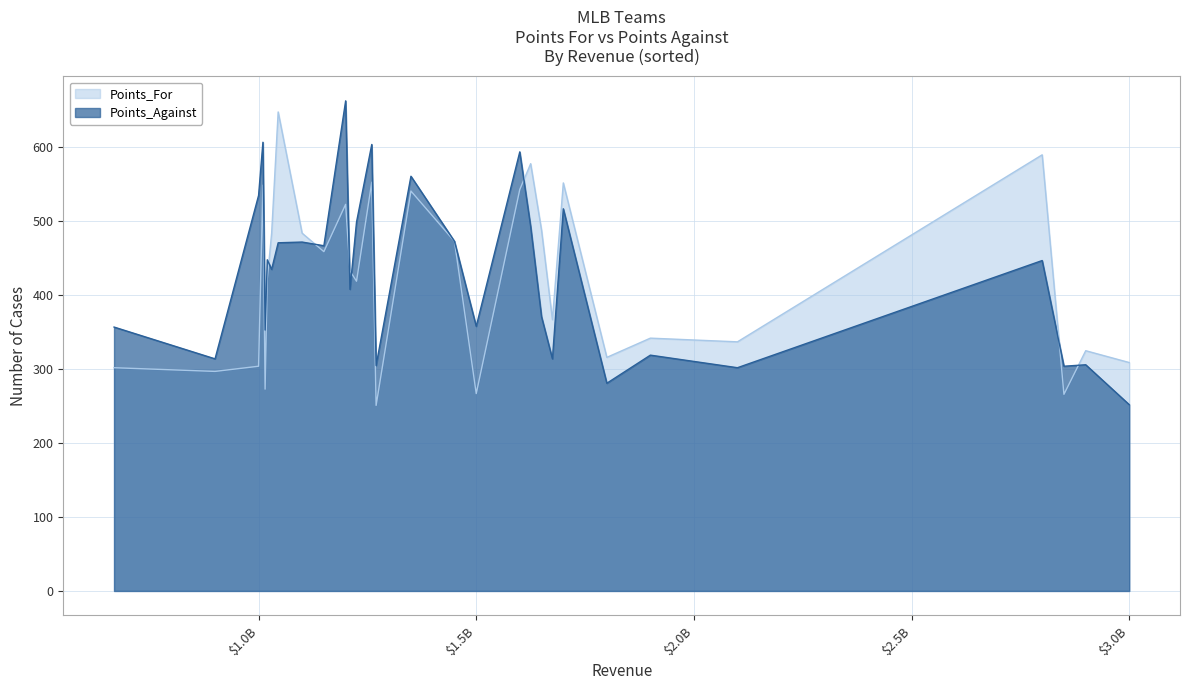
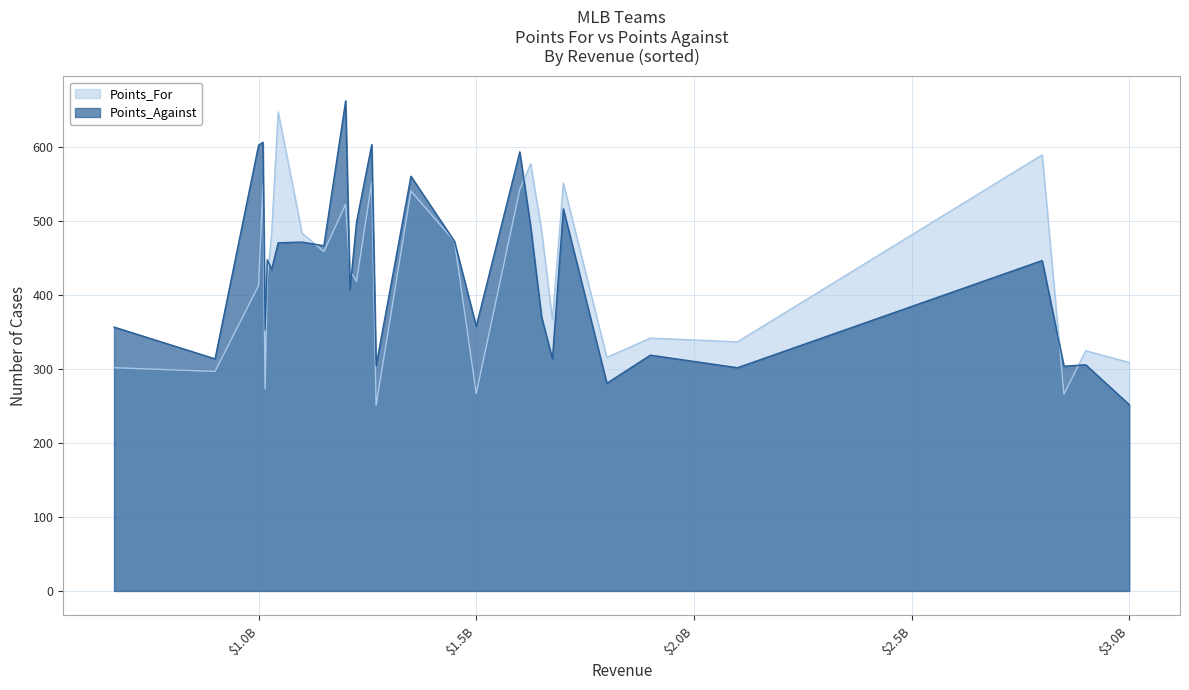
  {
    "Points_For": {
-     "$1.0B": 300,
+     "$1.0B": 410,
      "$1.5B": 270,
      "$3.0B": 310
    },
    "Points_Against": {
-     "$1.0B": 540,
+     "$1.0B": 600,
      "$1.5B": 360,
      "$3.0B": 250
    }
  }
